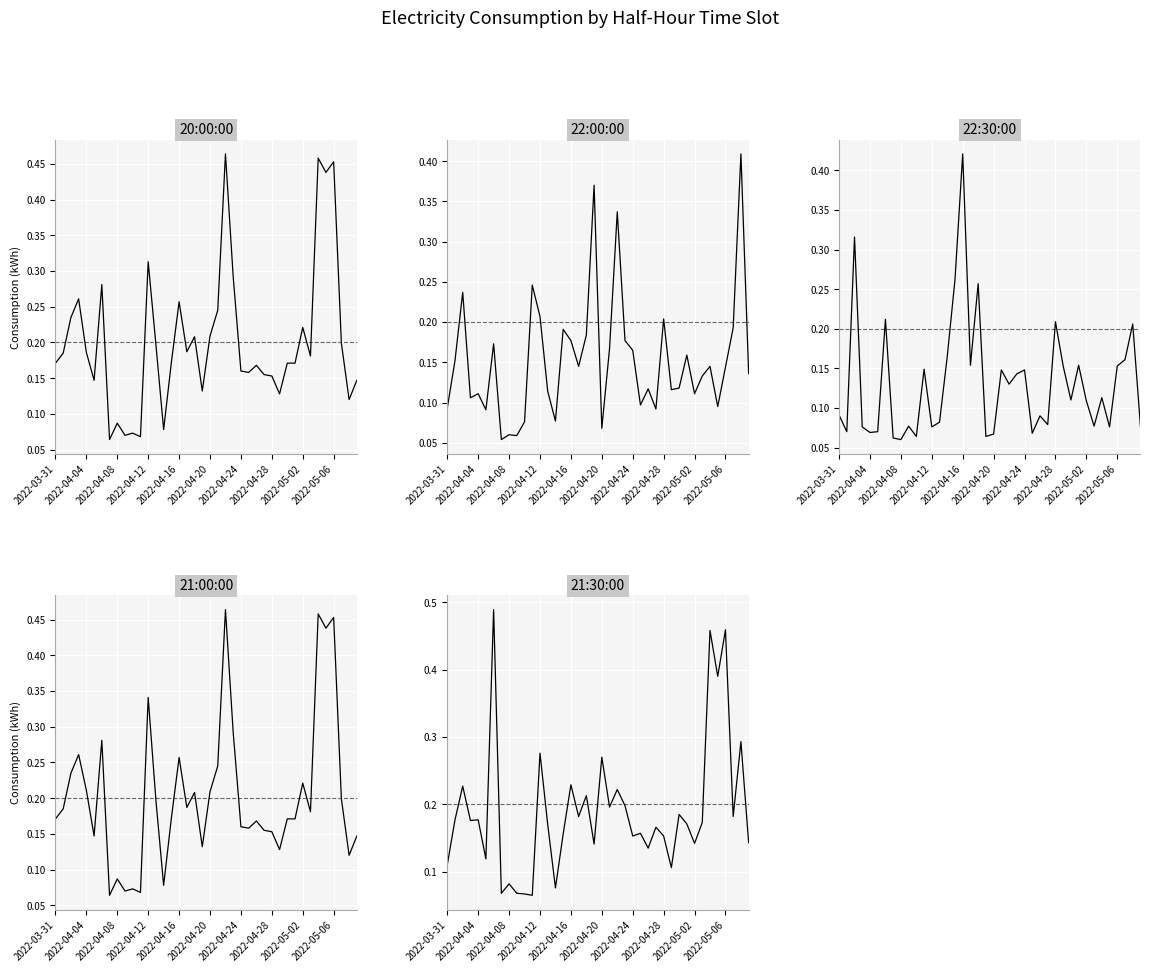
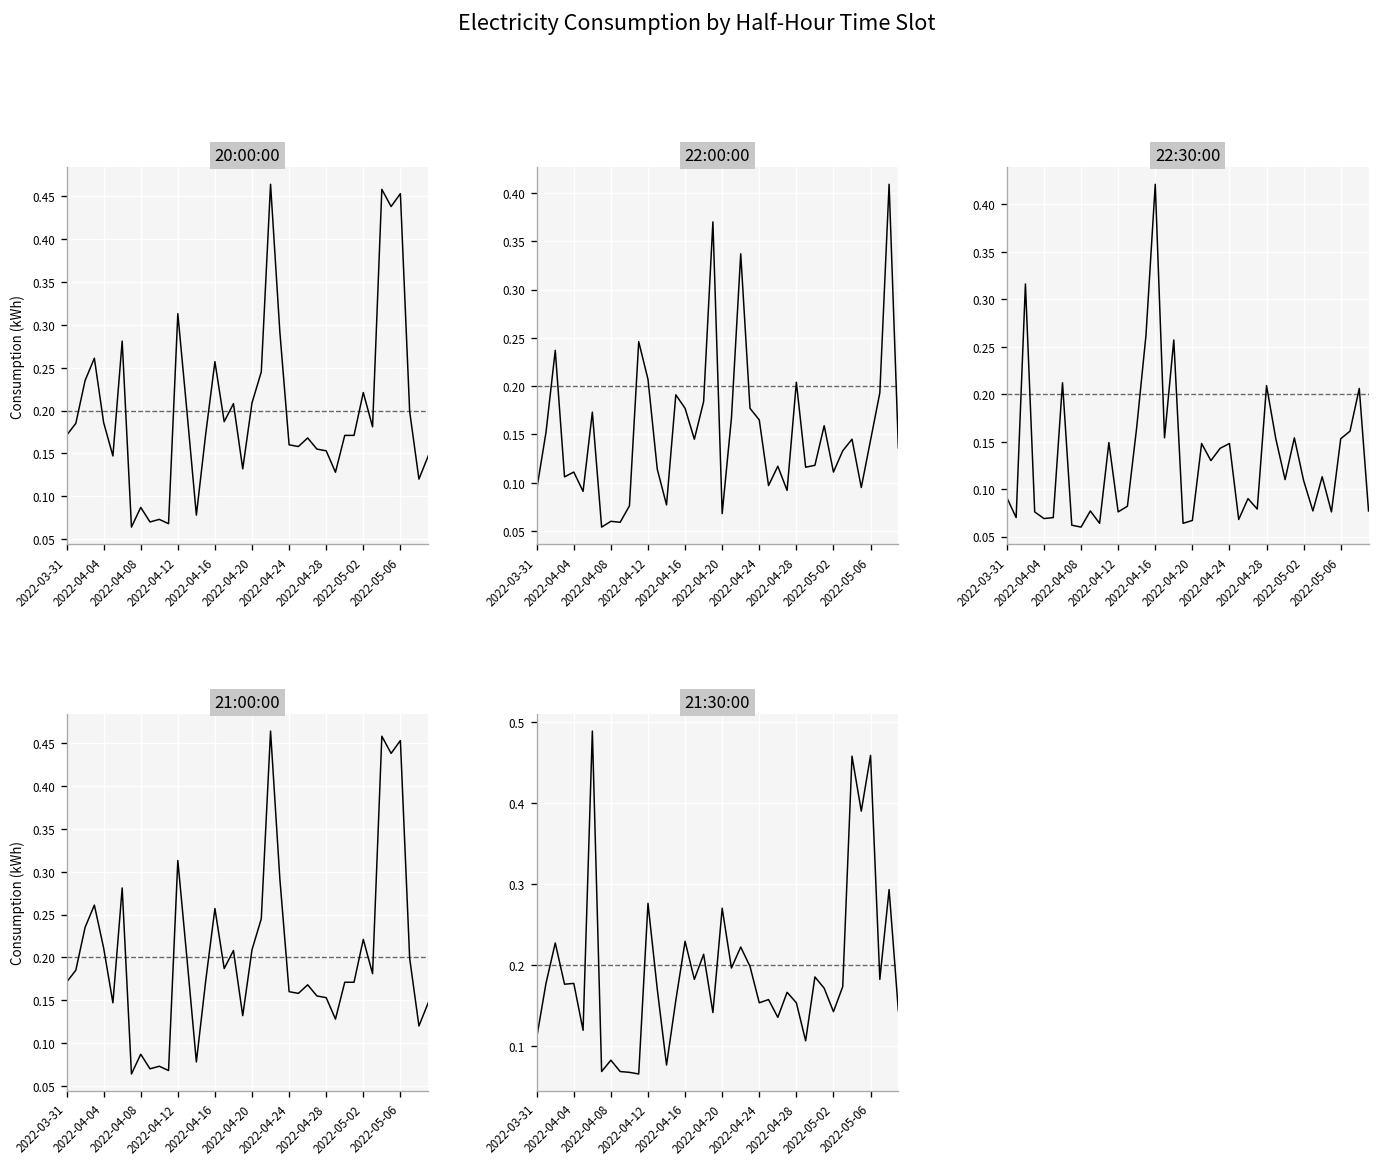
  {
    "20:00:00": {
      "2022-03-31": 0.17,
      "2022-04-04": 0.19,
      "2022-04-08": 0.09,
      "2022-04-12": 0.31,
      "2022-04-16": 0.26,
      "2022-04-20": 0.21,
      "2022-04-24": 0.16,
      "2022-04-28": 0.15,
      "2022-05-02": 0.22,
      "2022-05-06": 0.45
    },
    "22:00:00": {
      "2022-03-31": 0.09,
      "2022-04-04": 0.11,
      "2022-04-08": 0.06,
      "2022-04-12": 0.21,
      "2022-04-16": 0.18,
      "2022-04-20": 0.07,
      "2022-04-24": 0.17,
      "2022-04-28": 0.20,
      "2022-05-02": 0.11,
      "2022-05-06": 0.14
    },
    "22:30:00": {
      "2022-03-31": 0.09,
      "2022-04-04": 0.07,
      "2022-04-08": 0.06,
      "2022-04-12": 0.08,
      "2022-04-16": 0.42,
      "2022-04-20": 0.07,
      "2022-04-24": 0.15,
      "2022-04-28": 0.21,
      "2022-05-02": 0.11,
      "2022-05-06": 0.15
    },
    "21:00:00": {
      "2022-03-31": 0.17,
      "2022-04-04": 0.21,
      "2022-04-08": 0.09,
-     "2022-04-12": 0.34,
+     "2022-04-12": 0.31,
      "2022-04-16": 0.26,
      "2022-04-20": 0.21,
      "2022-04-24": 0.16,
      "2022-04-28": 0.15,
      "2022-05-02": 0.22,
      "2022-05-06": 0.45
    },
    "21:30:00": {
      "2022-03-31": 0.11,
      "2022-04-04": 0.18,
      "2022-04-08": 0.08,
      "2022-04-12": 0.28,
      "2022-04-16": 0.23,
      "2022-04-20": 0.27,
      "2022-04-24": 0.15,
      "2022-04-28": 0.15,
      "2022-05-02": 0.14,
      "2022-05-06": 0.46
    }
  }
